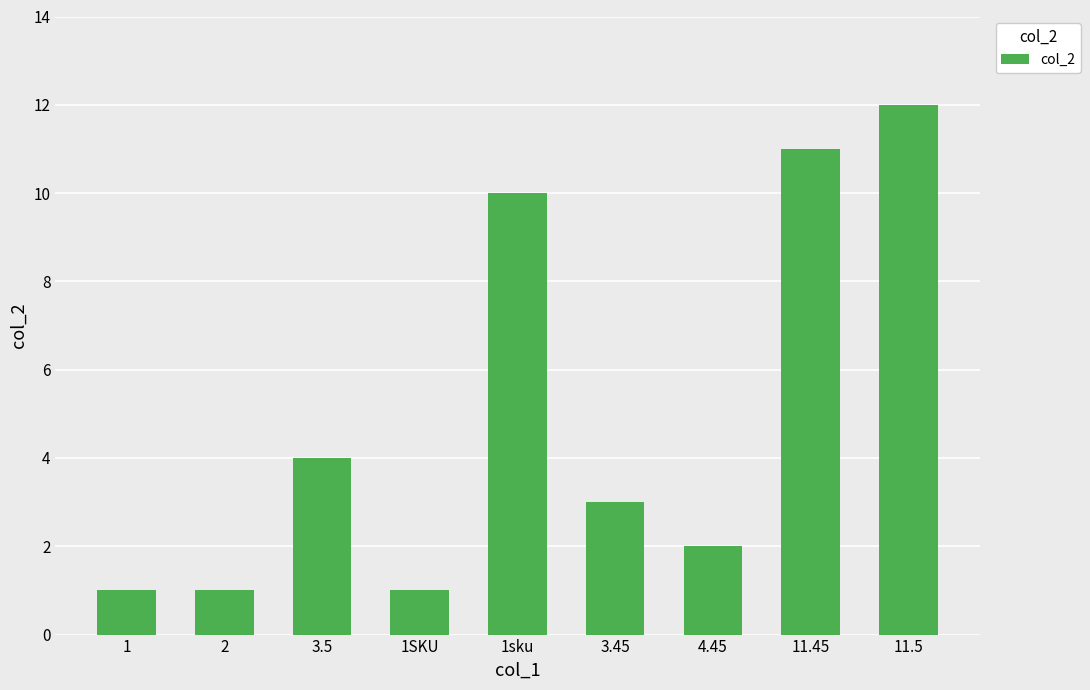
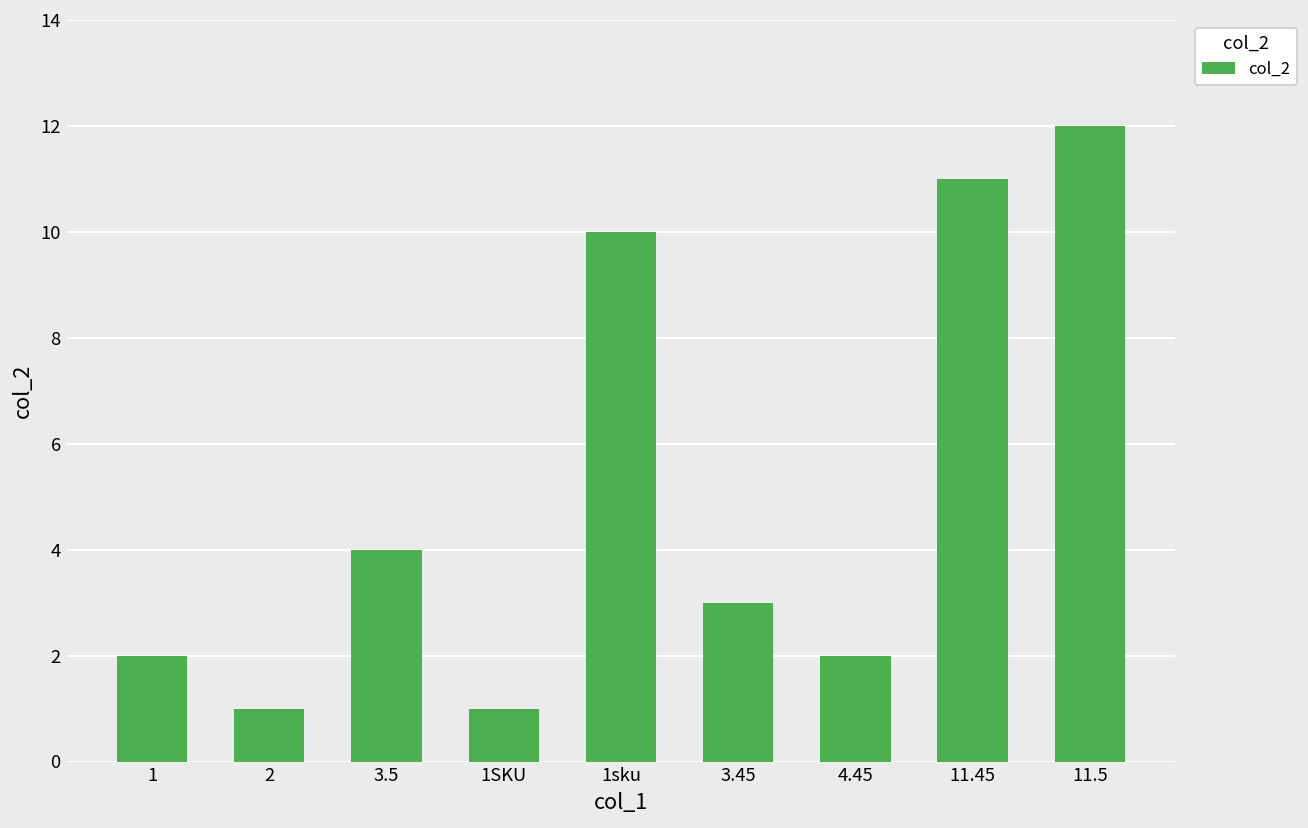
  {
-   "1": 1,
+   "1": 2,
    "2": 1,
    "3.5": 4,
    "1SKU": 1,
    "1sku": 10,
    "3.45": 3,
    "4.45": 2,
    "11.45": 11,
    "11.5": 12
  }
